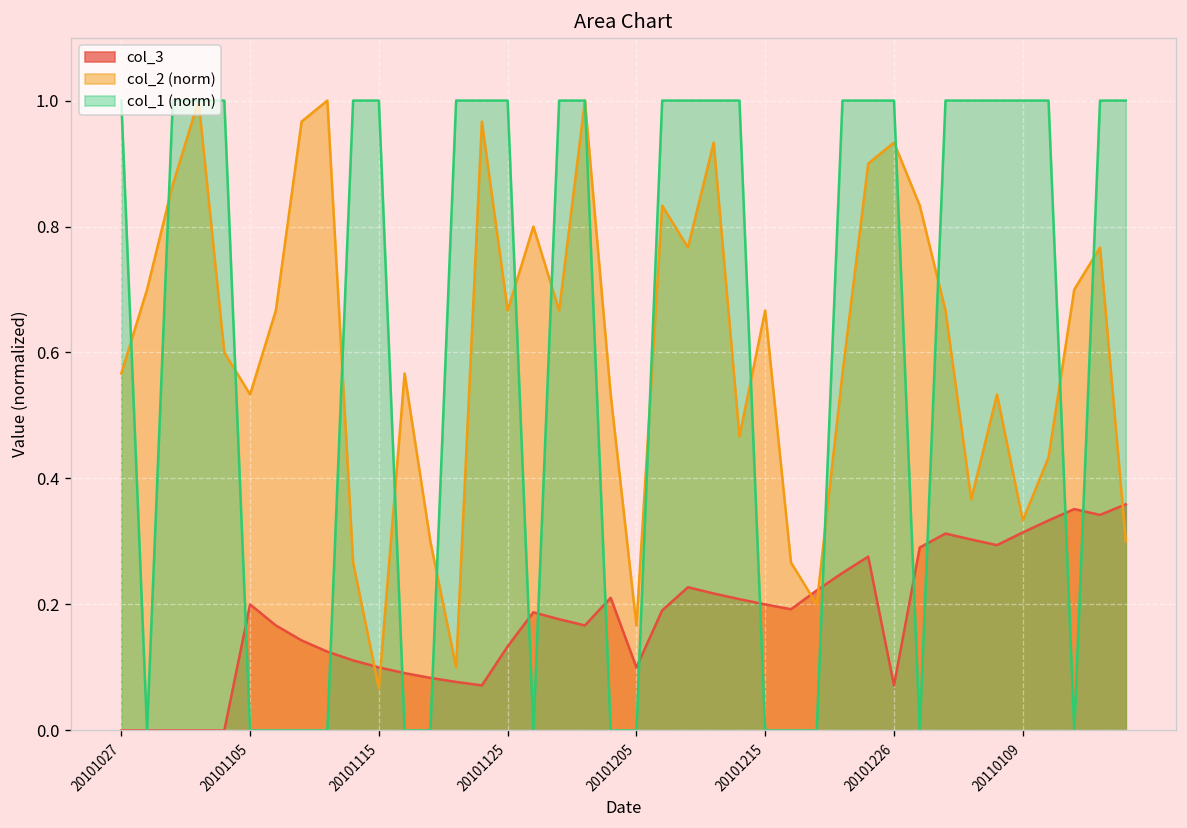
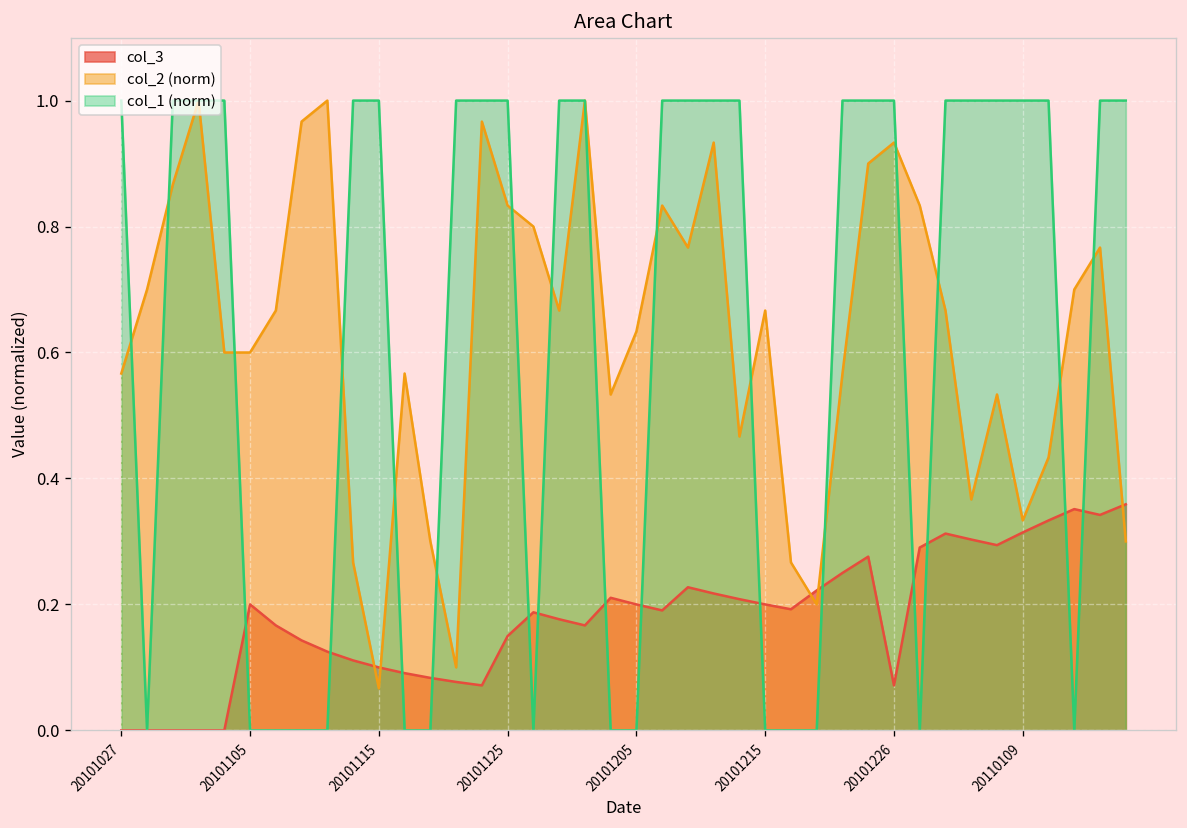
  {
    "col_3": {
      "20101027": 0.00,
      "20101105": 0.20,
      "20101115": 0.10,
-     "20101125": 0.13,
-     "20101205": 0.1,
+     "20101125": 0.15,
+     "20101205": 0.2,
      "20101215": 0.20,
      "20101226": 0.07,
      "20110109": 0.31
    },
    "col_2 (norm)": {
      "20101027": 0.57,
-     "20101105": 0.53,
+     "20101105": 0.60,
      "20101115": 0.07,
-     "20101125": 0.67,
-     "20101205": 0.17,
+     "20101125": 0.83,
+     "20101205": 0.63,
      "20101215": 0.67,
      "20101226": 0.93,
      "20110109": 0.33
    },
    "col_1 (norm)": {
      "20101105": 0.00,
      "20101115": 1.00,
      "20101125": 1.00,
      "20101205": 0.00,
      "20101215": 0.00,
      "20101226": 1.00,
      "20110109": 1.00
    }
  }
